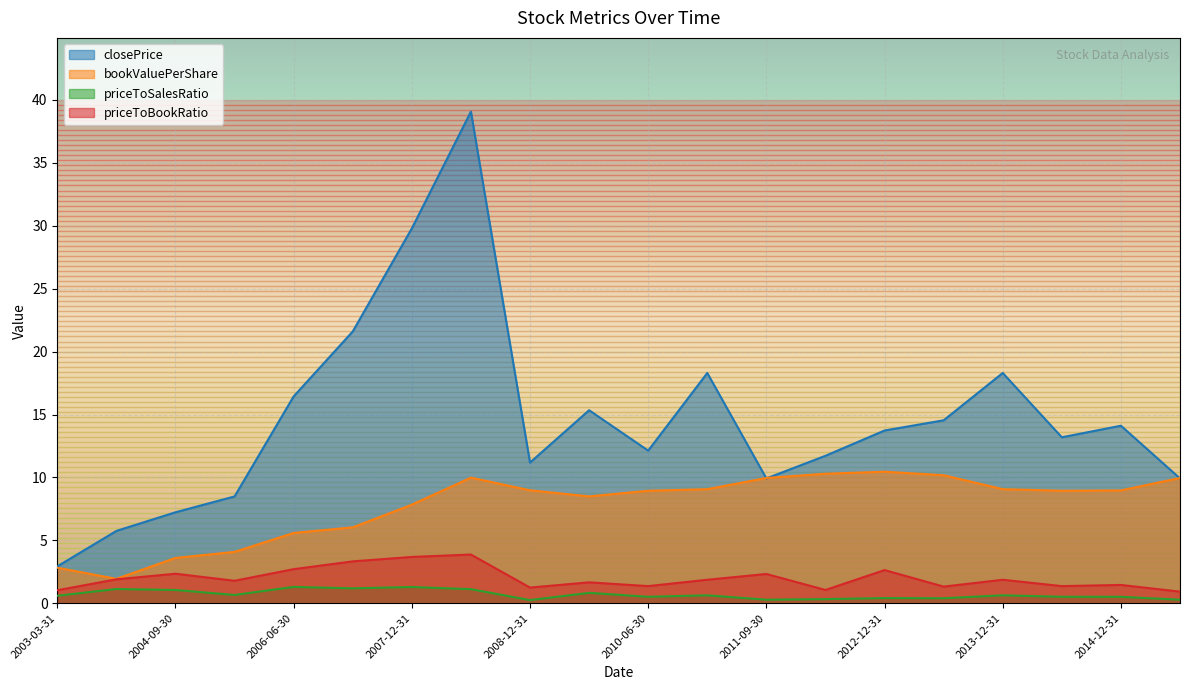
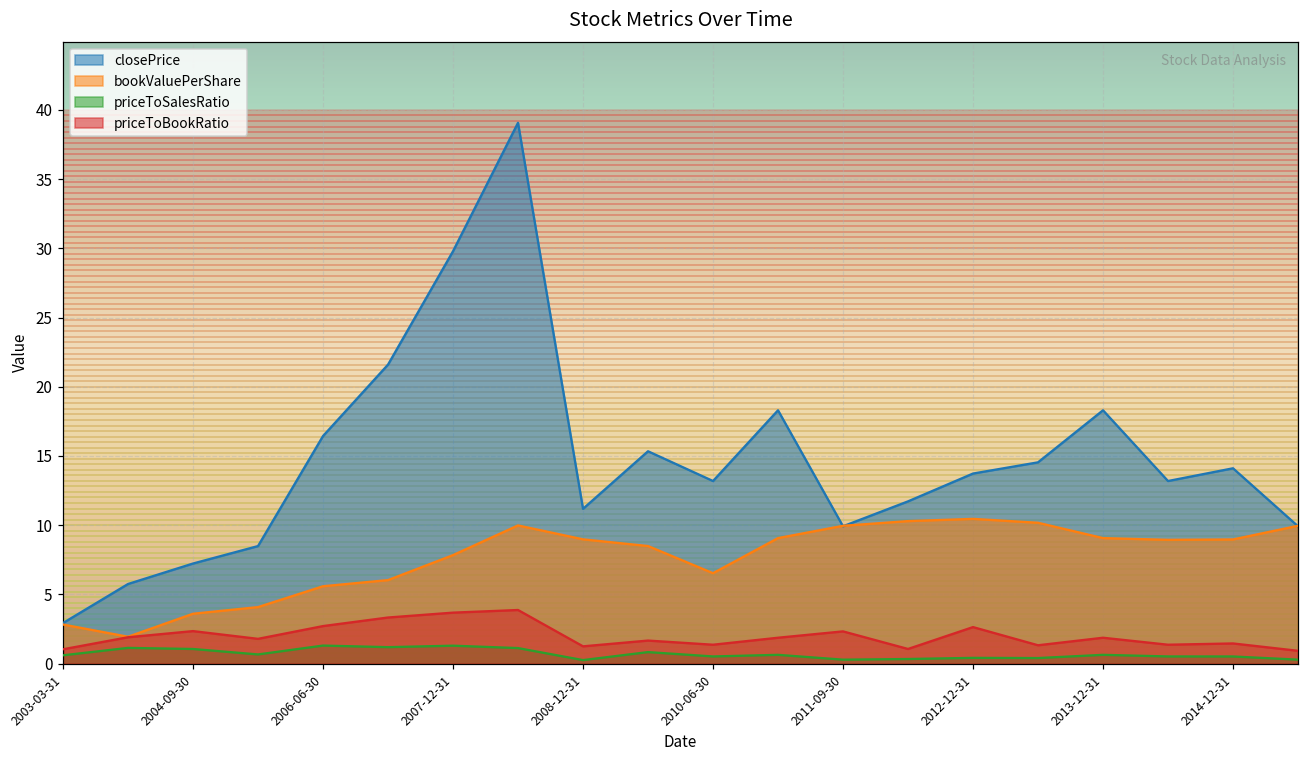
  {
    "closePrice": {
      "2004-09-30": 7.2,
      "2006-06-30": 16.4,
      "2007-12-31": 29.8,
      "2008-12-31": 11.2,
-     "2010-06-30": 12.1,
+     "2010-06-30": 13.2,
      "2012-12-31": 13.7,
      "2013-12-31": 18.3,
      "2014-12-31": 14.1
    },
    "bookValuePerShare": {
      "2004-09-30": 3.6,
      "2006-06-30": 5.6,
      "2007-12-31": 7.8,
      "2008-12-31": 9.0,
-     "2010-06-30": 8.9,
+     "2010-06-30": 6.5,
      "2012-12-31": 10.5,
      "2013-12-31": 9.1,
      "2014-12-31": 9.0
    },
    "priceToSalesRatio": {
      "2003-03-31": 0.6,
      "2004-09-30": 1.1,
      "2006-06-30": 1.3,
      "2007-12-31": 1.3,
      "2008-12-31": 0.3,
      "2010-06-30": 0.5,
      "2011-09-30": 0.3,
      "2012-12-31": 0.4,
      "2013-12-31": 0.6,
      "2014-12-31": 0.5
    },
    "priceToBookRatio": {
      "2003-03-31": 1.0,
      "2004-09-30": 2.3,
      "2006-06-30": 2.7,
      "2007-12-31": 3.7,
      "2008-12-31": 1.2,
      "2010-06-30": 1.4,
      "2011-09-30": 2.3,
      "2012-12-31": 2.6,
      "2013-12-31": 1.9,
      "2014-12-31": 1.5
    }
  }
